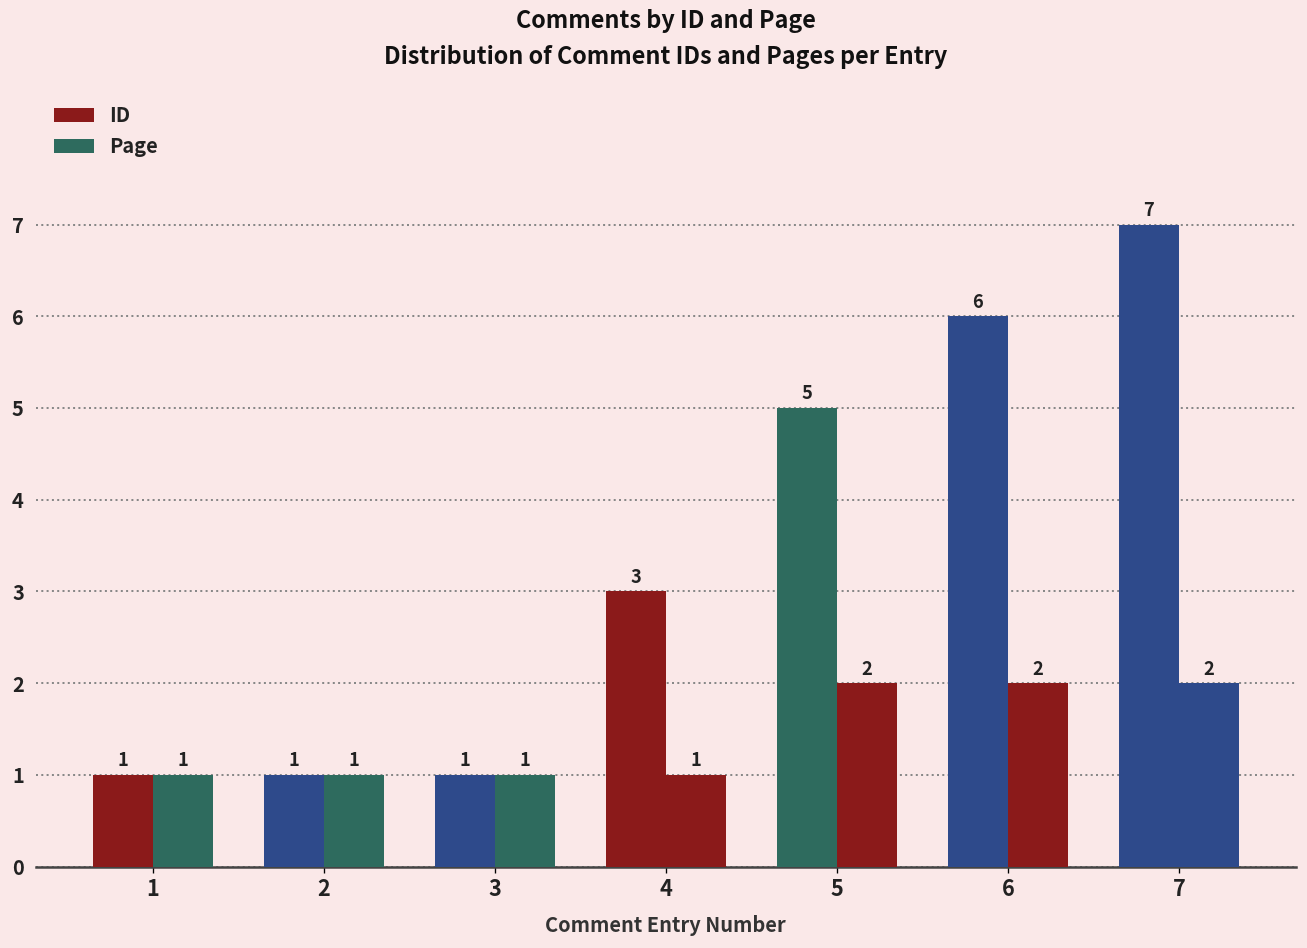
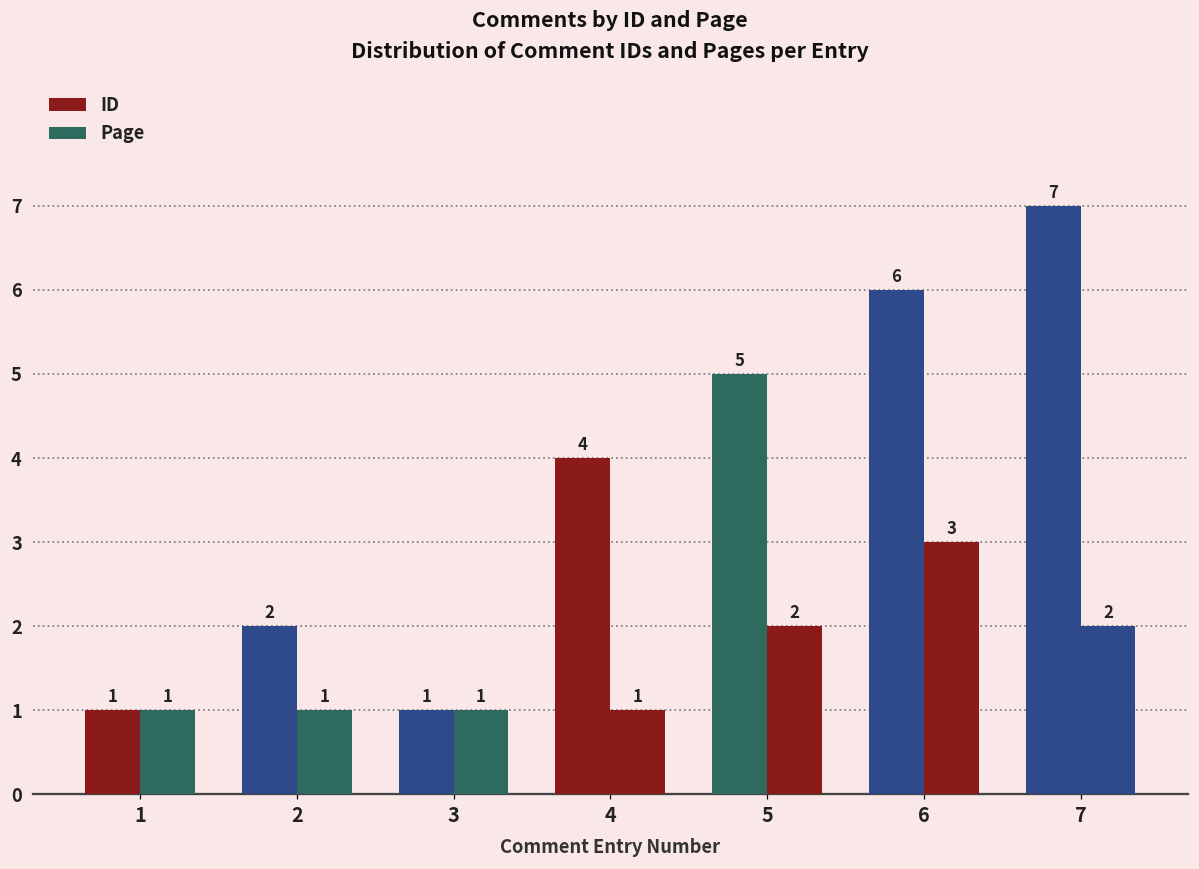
  {
    "ID": {
      "1": 1,
-     "2": 1,
+     "2": 2,
      "3": 1,
-     "4": 3,
+     "4": 4,
      "5": 5,
      "6": 6,
      "7": 7
    },
    "Page": {
      "1": 1,
      "2": 1,
      "3": 1,
      "4": 1,
      "5": 2,
-     "6": 2,
+     "6": 3,
      "7": 2
    }
  }
